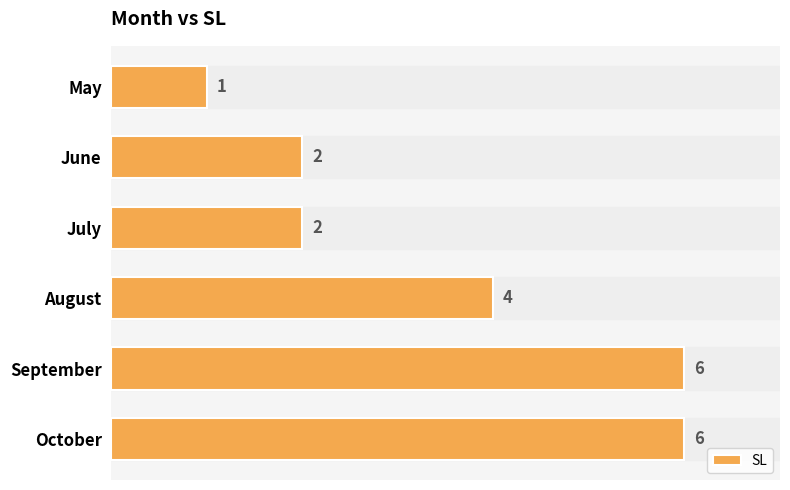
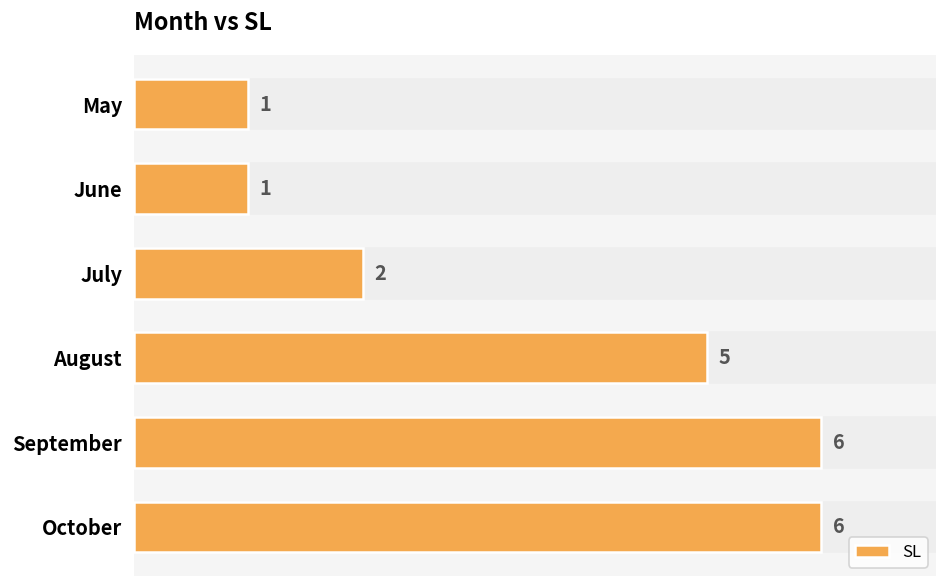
  {
    "May": 1,
-   "June": 2,
+   "June": 1,
    "July": 2,
-   "August": 4,
+   "August": 5,
    "September": 6,
    "October": 6
  }
